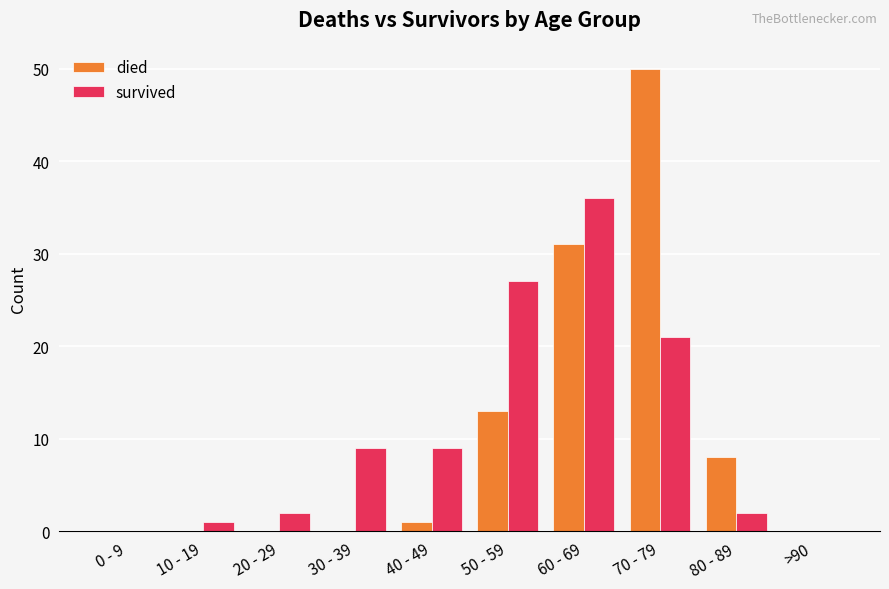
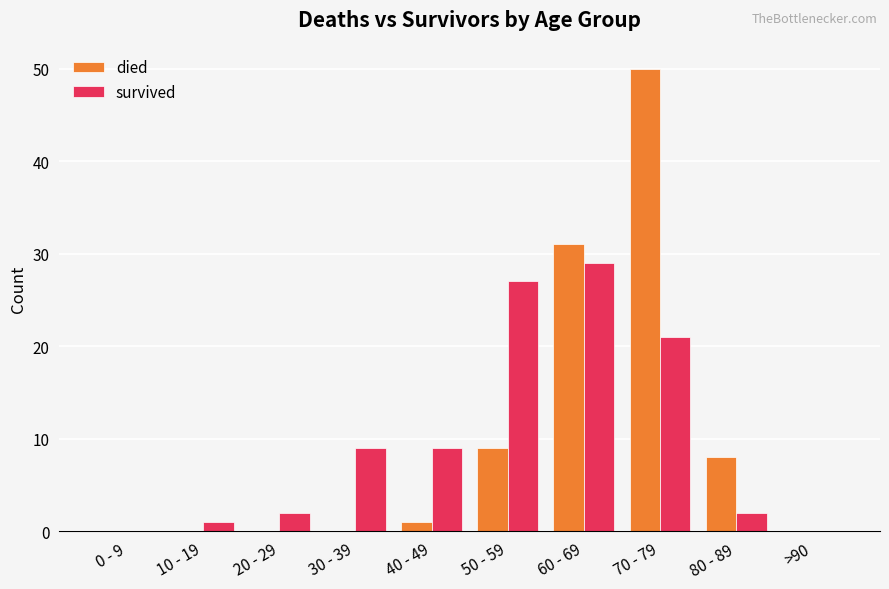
  {
    "died": {
      "0 - 9": 0,
      "10 - 19": 0,
      "20 - 29": 0,
      "30 - 39": 0,
      "40 - 49": 1,
-     "50 - 59": 13,
+     "50 - 59": 9,
      "60 - 69": 31,
      "70 - 79": 50,
      "80 - 89": 8,
      ">90": 0
    },
    "survived": {
      "0 - 9": 0,
      "10 - 19": 1,
      "20 - 29": 2,
      "30 - 39": 9,
      "40 - 49": 9,
      "50 - 59": 27,
-     "60 - 69": 36,
+     "60 - 69": 29,
      "70 - 79": 21,
      "80 - 89": 2,
      ">90": 0
    }
  }
